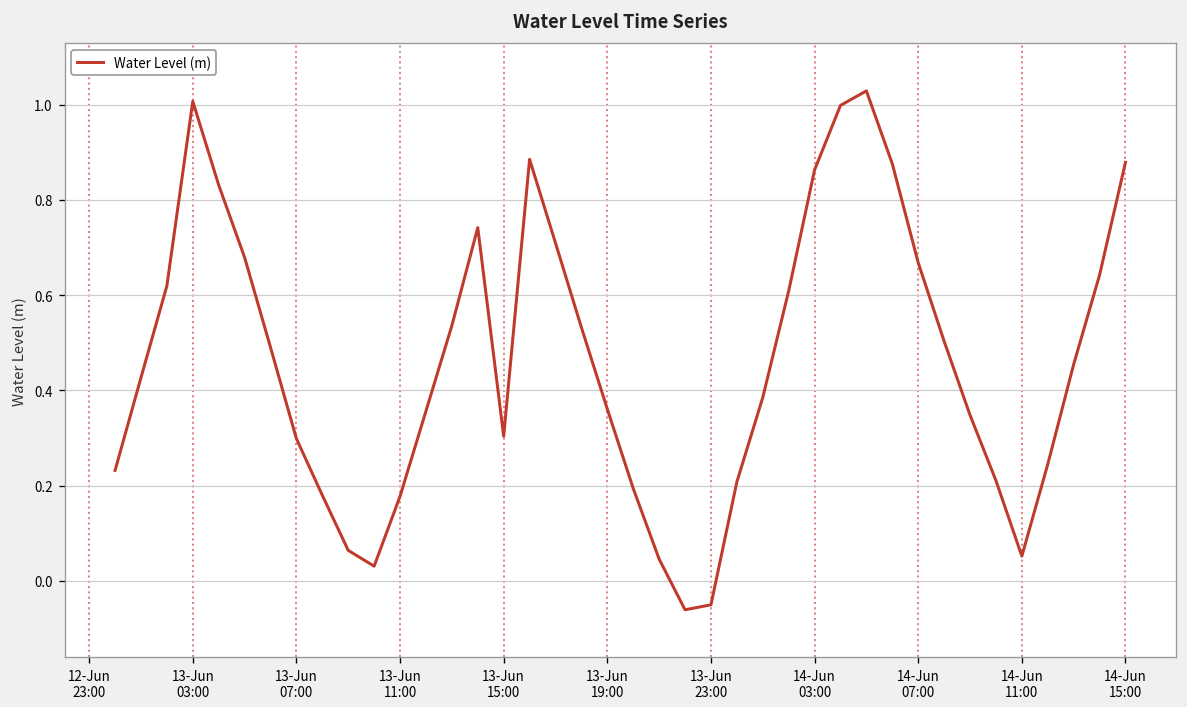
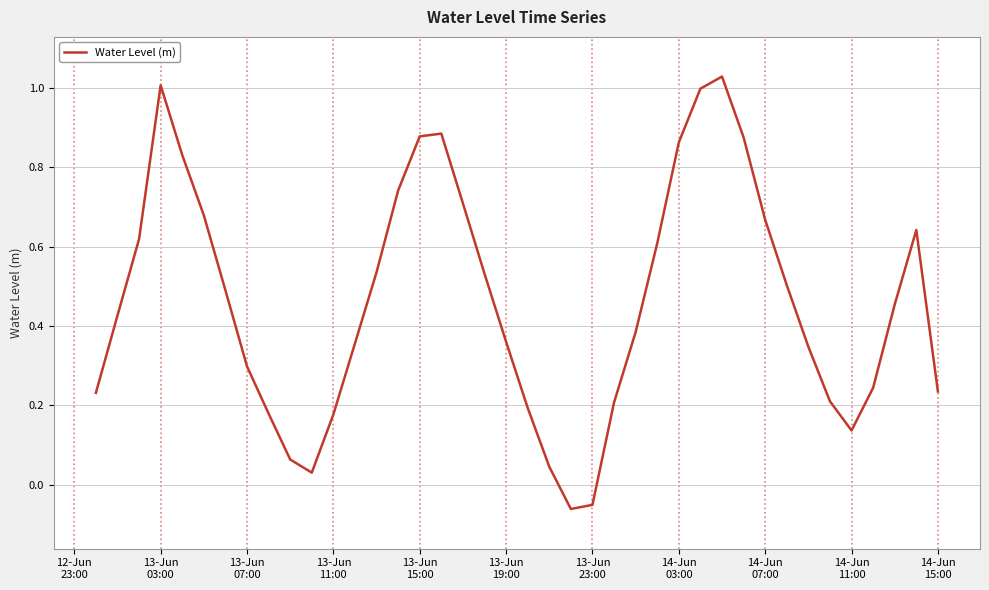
  {
    "13-Jun 03:00": 1.01,
    "13-Jun 07:00": 0.30,
    "13-Jun 11:00": 0.18,
-   "13-Jun 15:00": 0.30,
+   "13-Jun 15:00": 0.88,
    "13-Jun 19:00": 0.36,
    "13-Jun 23:00": -0.05,
    "14-Jun 03:00": 0.86,
    "14-Jun 07:00": 0.67,
-   "14-Jun 11:00": 0.05,
-   "14-Jun 15:00": 0.88
+   "14-Jun 11:00": 0.14,
+   "14-Jun 15:00": 0.24
  }
